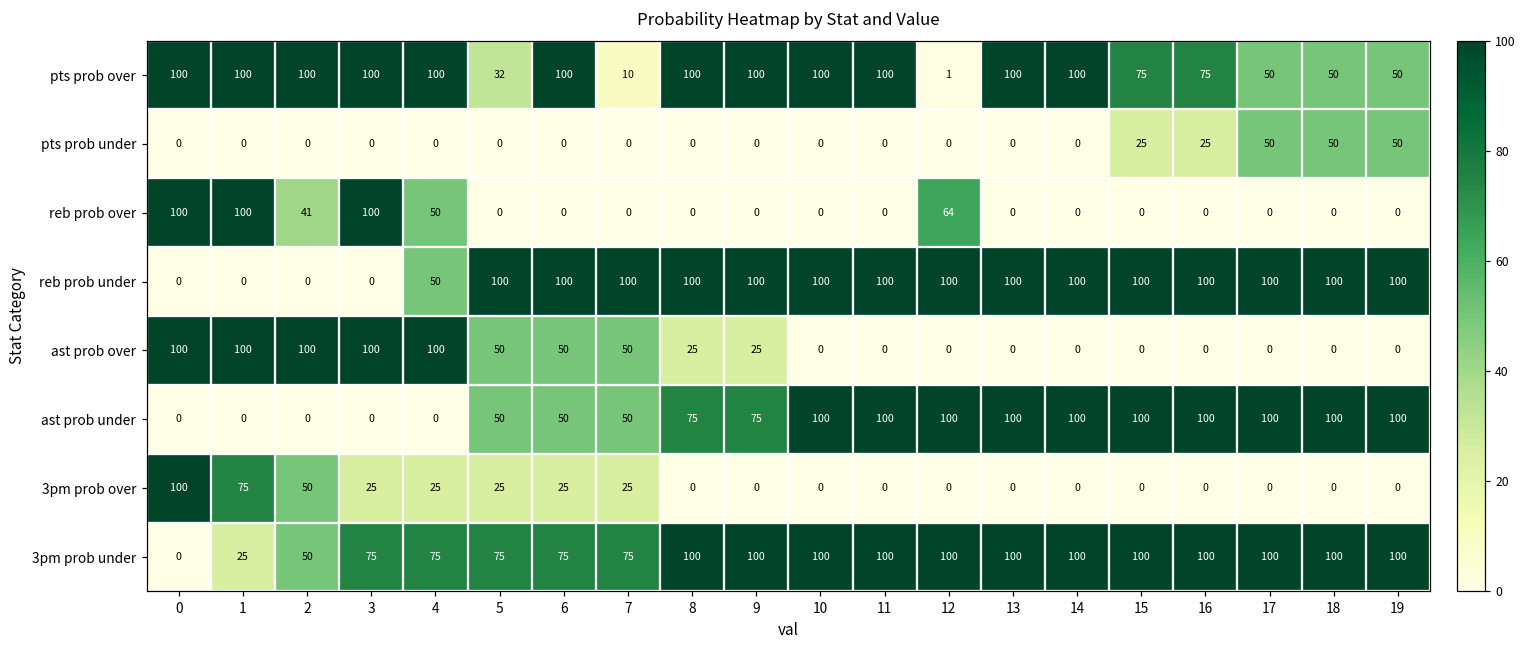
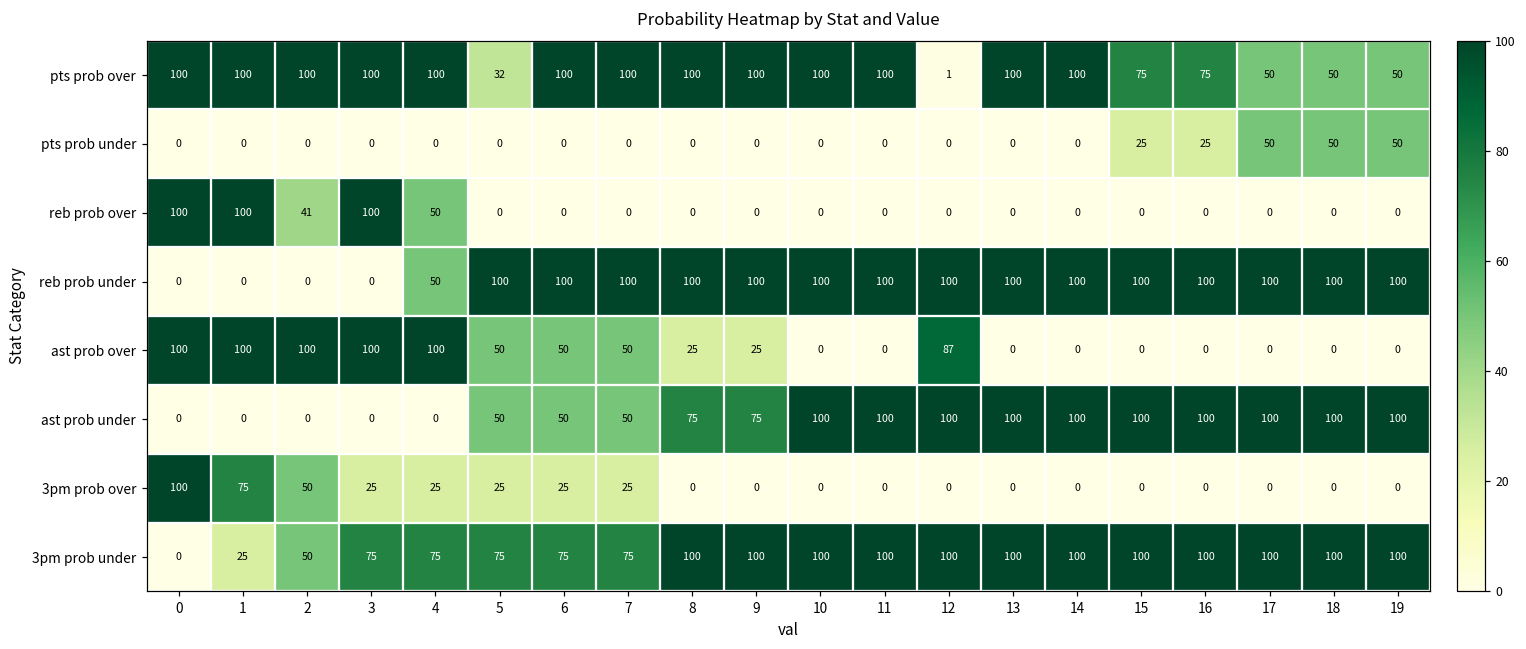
  {
    "pts prob over": {
      "0": 100,
      "1": 100,
      "2": 100,
      "3": 100,
      "4": 100,
      "5": 32,
      "6": 100,
-     "7": 10,
+     "7": 100,
      "8": 100,
      "9": 100,
      "10": 100,
      "11": 100,
      "12": 1,
      "13": 100,
      "14": 100,
      "15": 75,
      "16": 75,
      "17": 50,
      "18": 50,
      "19": 50
    },
    "pts prob under": {
      "0": 0,
      "1": 0,
      "2": 0,
      "3": 0,
      "4": 0,
      "5": 0,
      "6": 0,
      "7": 0,
      "8": 0,
      "9": 0,
      "10": 0,
      "11": 0,
      "12": 0,
      "13": 0,
      "14": 0,
      "15": 25,
      "16": 25,
      "17": 50,
      "18": 50,
      "19": 50
    },
    "reb prob over": {
      "0": 100,
      "1": 100,
      "2": 41,
      "3": 100,
      "4": 50,
      "5": 0,
      "6": 0,
      "7": 0,
      "8": 0,
      "9": 0,
      "10": 0,
      "11": 0,
-     "12": 64,
+     "12": 0,
      "13": 0,
      "14": 0,
      "15": 0,
      "16": 0,
      "17": 0,
      "18": 0,
      "19": 0
    },
    "reb prob under": {
      "0": 0,
      "1": 0,
      "2": 0,
      "3": 0,
      "4": 50,
      "5": 100,
      "6": 100,
      "7": 100,
      "8": 100,
      "9": 100,
      "10": 100,
      "11": 100,
      "12": 100,
      "13": 100,
      "14": 100,
      "15": 100,
      "16": 100,
      "17": 100,
      "18": 100,
      "19": 100
    },
    "ast prob over": {
      "0": 100,
      "1": 100,
      "2": 100,
      "3": 100,
      "4": 100,
      "5": 50,
      "6": 50,
      "7": 50,
      "8": 25,
      "9": 25,
      "10": 0,
      "11": 0,
-     "12": 0,
+     "12": 87,
      "13": 0,
      "14": 0,
      "15": 0,
      "16": 0,
      "17": 0,
      "18": 0,
      "19": 0
    },
    "ast prob under": {
      "0": 0,
      "1": 0,
      "2": 0,
      "3": 0,
      "4": 0,
      "5": 50,
      "6": 50,
      "7": 50,
      "8": 75,
      "9": 75,
      "10": 100,
      "11": 100,
      "12": 100,
      "13": 100,
      "14": 100,
      "15": 100,
      "16": 100,
      "17": 100,
      "18": 100,
      "19": 100
    },
    "3pm prob over": {
      "0": 100,
      "1": 75,
      "2": 50,
      "3": 25,
      "4": 25,
      "5": 25,
      "6": 25,
      "7": 25,
      "8": 0,
      "9": 0,
      "10": 0,
      "11": 0,
      "12": 0,
      "13": 0,
      "14": 0,
      "15": 0,
      "16": 0,
      "17": 0,
      "18": 0,
      "19": 0
    },
    "3pm prob under": {
      "0": 0,
      "1": 25,
      "2": 50,
      "3": 75,
      "4": 75,
      "5": 75,
      "6": 75,
      "7": 75,
      "8": 100,
      "9": 100,
      "10": 100,
      "11": 100,
      "12": 100,
      "13": 100,
      "14": 100,
      "15": 100,
      "16": 100,
      "17": 100,
      "18": 100,
      "19": 100
    }
  }
